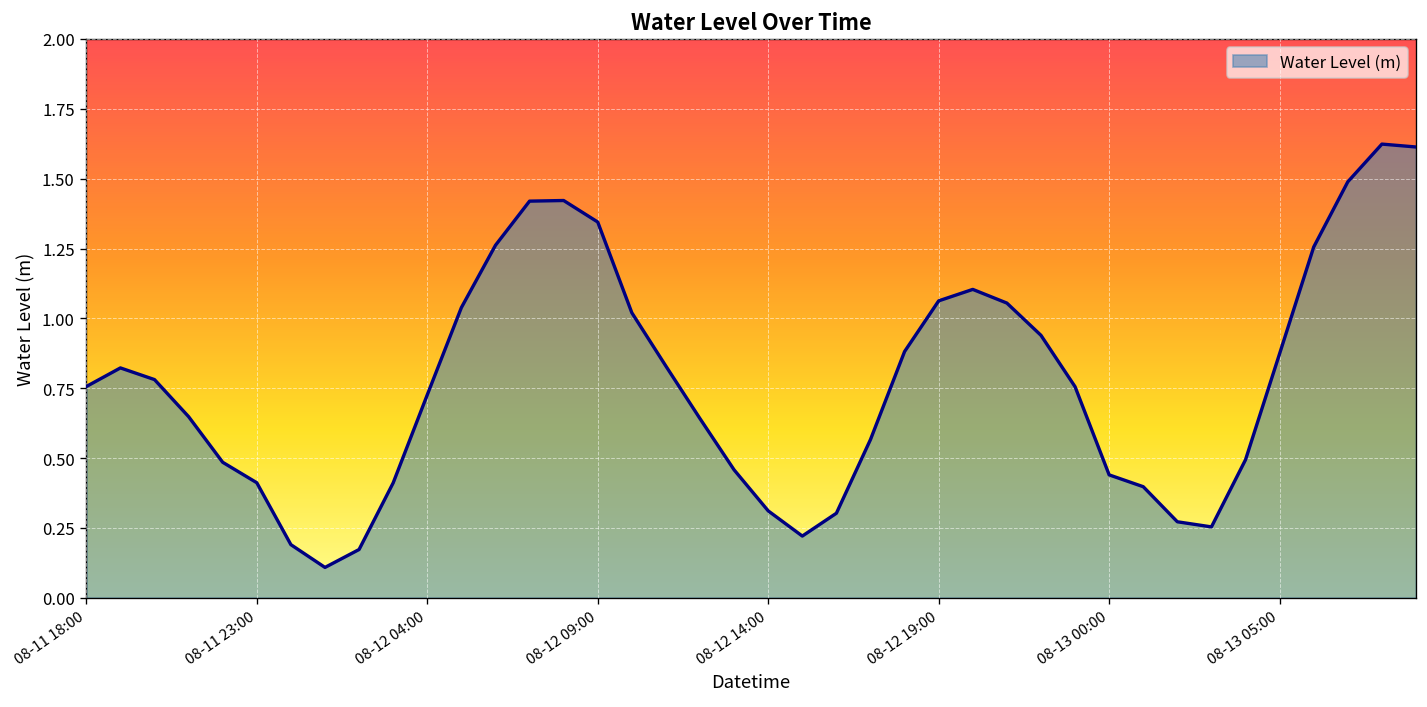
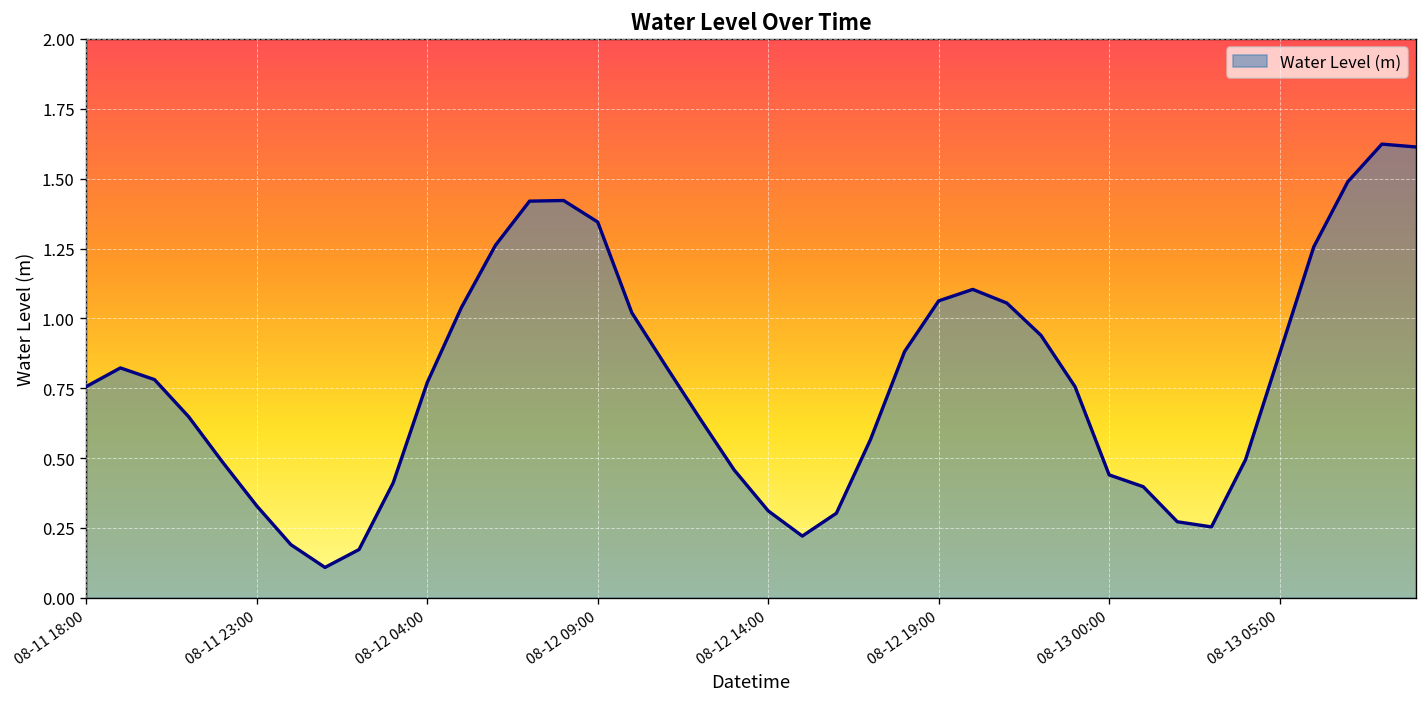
  {
    "08-11 18:00": 0.76,
-   "08-11 23:00": 0.41,
-   "08-12 04:00": 0.73,
+   "08-11 23:00": 0.33,
+   "08-12 04:00": 0.77,
    "08-12 09:00": 1.34,
    "08-12 14:00": 0.31,
    "08-12 19:00": 1.06,
    "08-13 00:00": 0.44,
    "08-13 05:00": 0.87
  }
